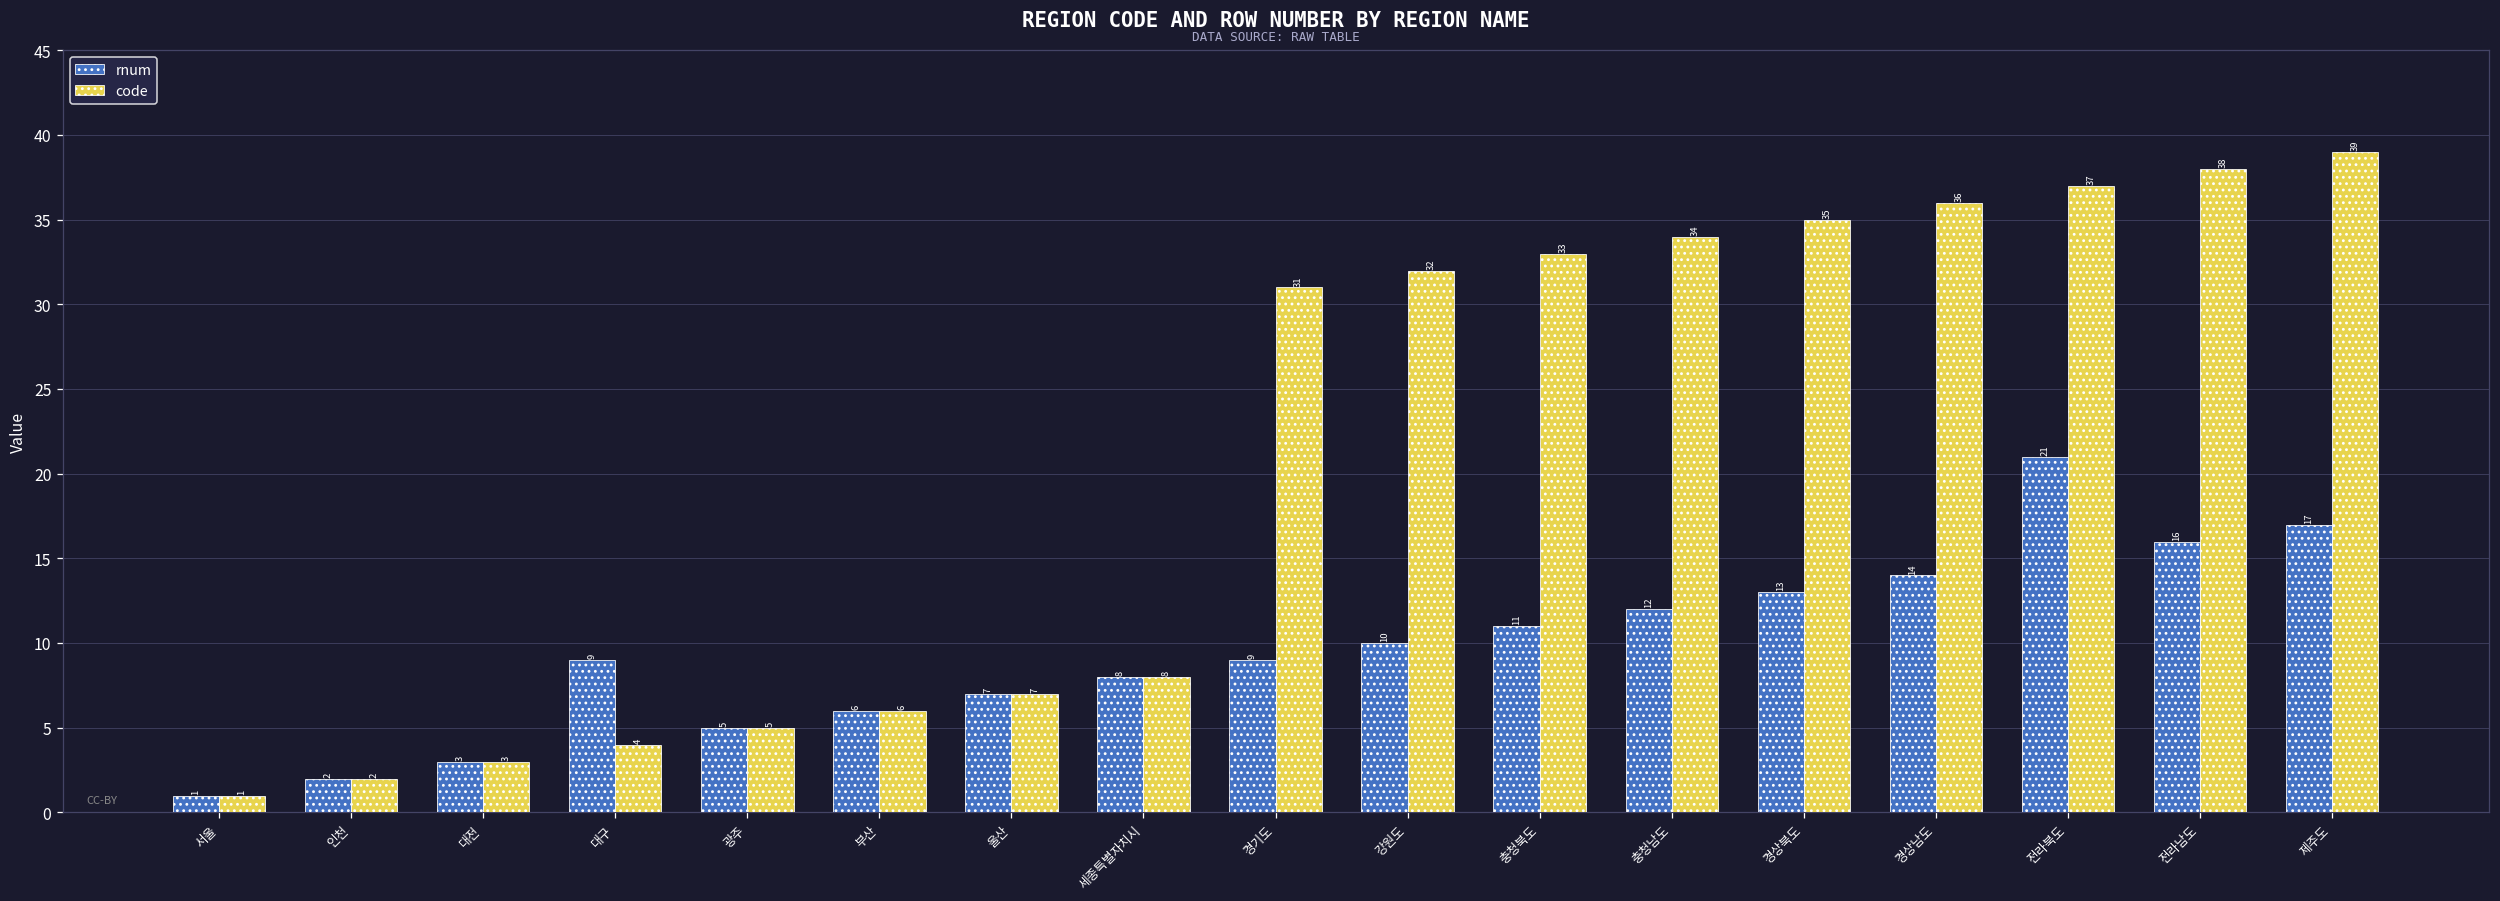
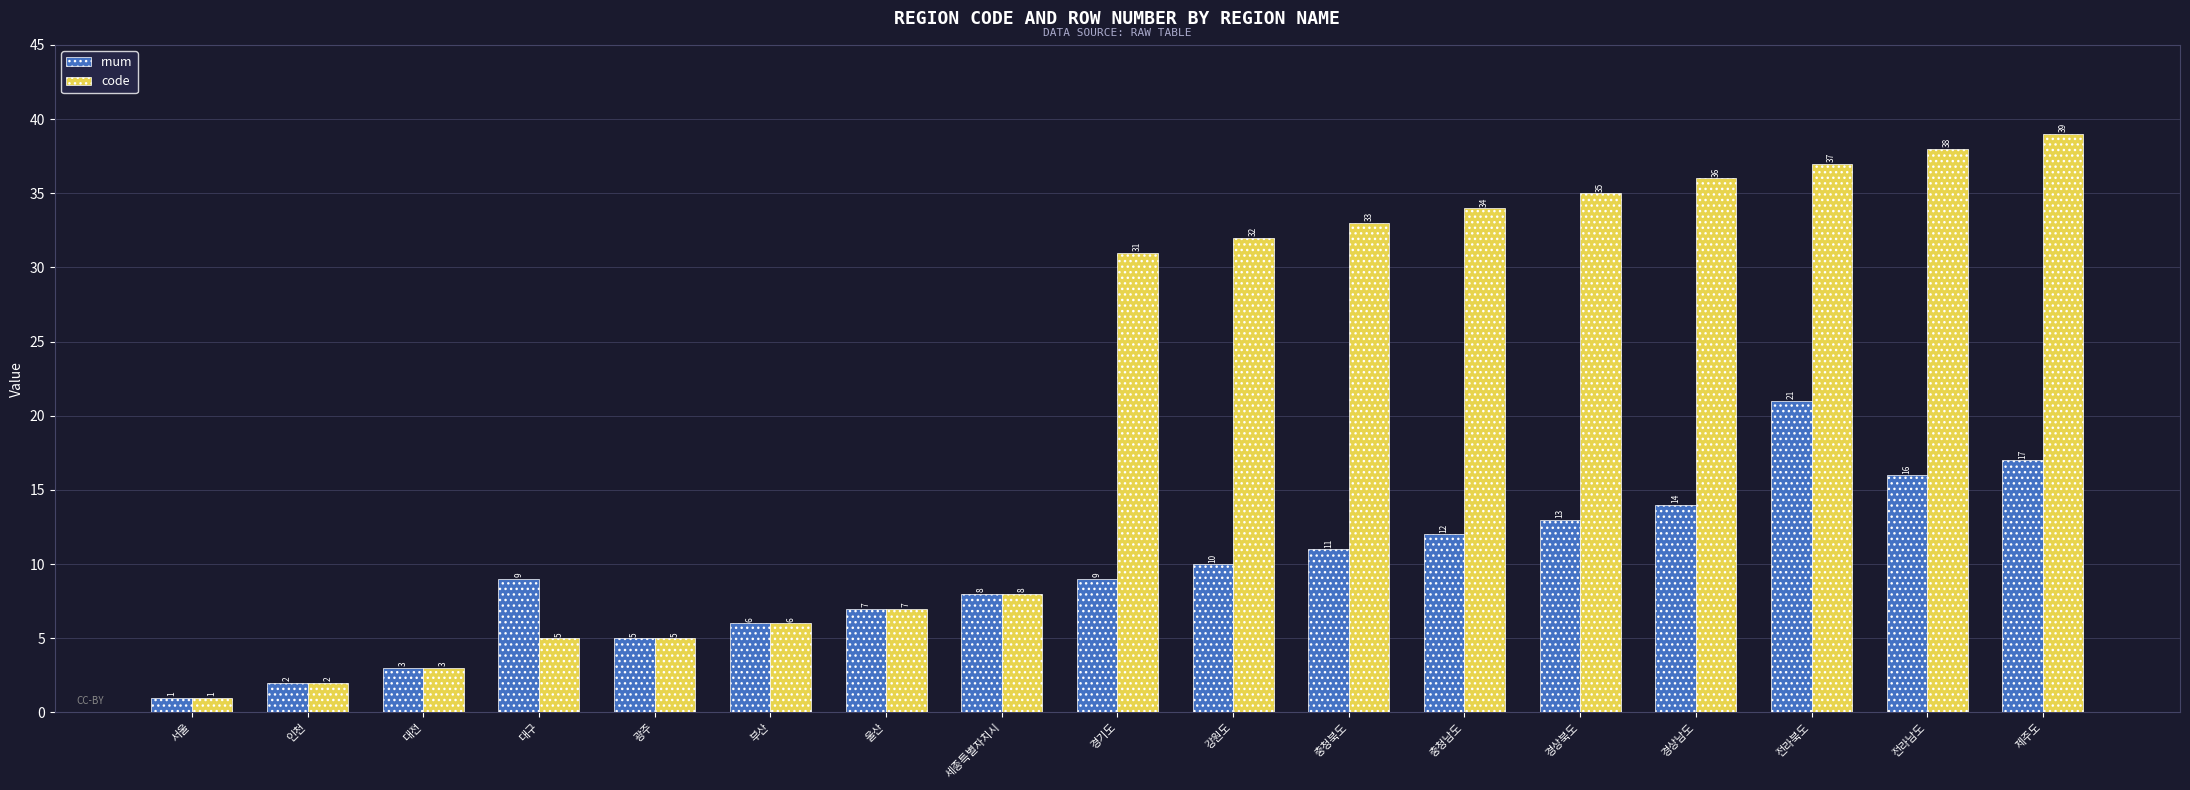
  {
    "rnum": {
      "서울": 1,
      "인천": 2,
      "대전": 3,
      "대구": 9,
      "광주": 5,
      "부산": 6,
      "울산": 7,
      "세종특별자치시": 8,
      "경기도": 9,
      "강원도": 10,
      "충청북도": 11,
      "충청남도": 12,
      "경상북도": 13,
      "경상남도": 14,
      "전라북도": 21,
      "전라남도": 16,
      "제주도": 17
    },
    "code": {
      "서울": 1,
      "인천": 2,
      "대전": 3,
-     "대구": 4,
+     "대구": 5,
      "광주": 5,
      "부산": 6,
      "울산": 7,
      "세종특별자치시": 8,
      "경기도": 31,
      "강원도": 32,
      "충청북도": 33,
      "충청남도": 34,
      "경상북도": 35,
      "경상남도": 36,
      "전라북도": 37,
      "전라남도": 38,
      "제주도": 39
    }
  }
